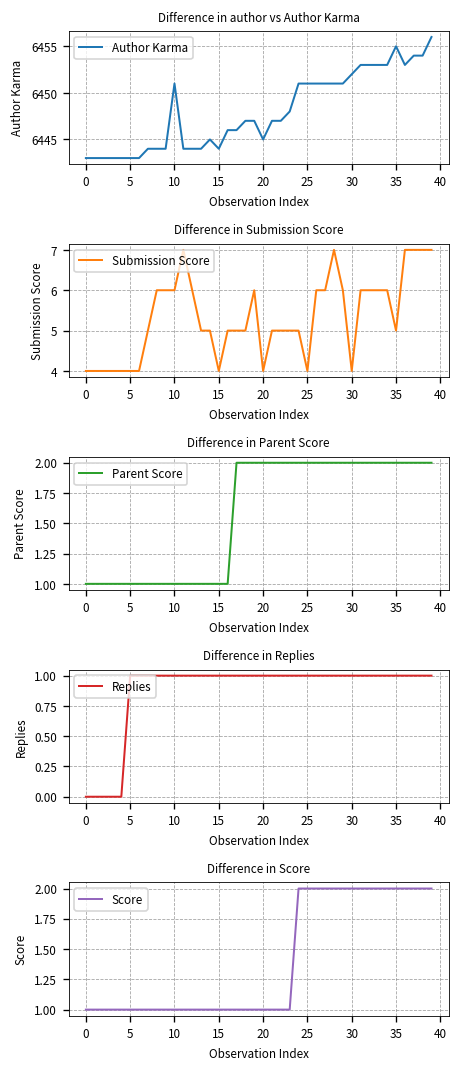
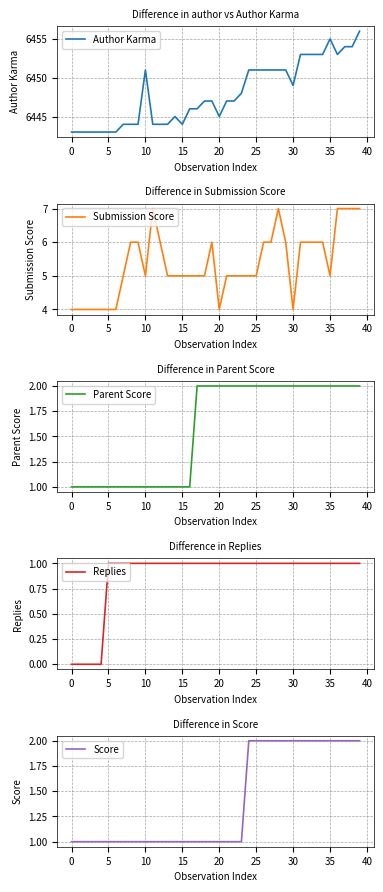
  {
    "Difference in author vs Author Karma": {
      "0": 6443,
      "5": 6443,
      "10": 6451,
      "15": 6444,
      "20": 6445,
      "25": 6451,
-     "30": 6452,
+     "30": 6449,
      "35": 6455
    },
    "Difference in Submission Score": {
      "0": 4,
      "5": 4,
-     "10": 6,
-     "15": 4,
+     "10": 5,
+     "15": 5,
      "20": 4,
-     "25": 4,
+     "25": 5,
      "30": 4,
      "35": 5
    },
    "Difference in Parent Score": {
      "0": 1.00,
      "5": 1.00,
      "10": 1.00,
      "15": 1.00,
      "20": 2.00,
      "25": 2.00,
      "30": 2.00,
      "35": 2.00
    },
    "Difference in Replies": {
      "0": 0.00,
      "10": 1.00,
      "15": 1.00,
      "20": 1.00,
      "25": 1.00,
      "30": 1.00,
      "35": 1.00
    },
    "Difference in Score": {
      "0": 1.00,
      "5": 1.00,
      "10": 1.00,
      "15": 1.00,
      "20": 1.00,
      "25": 2.00,
      "30": 2.00,
      "35": 2.00
    }
  }
